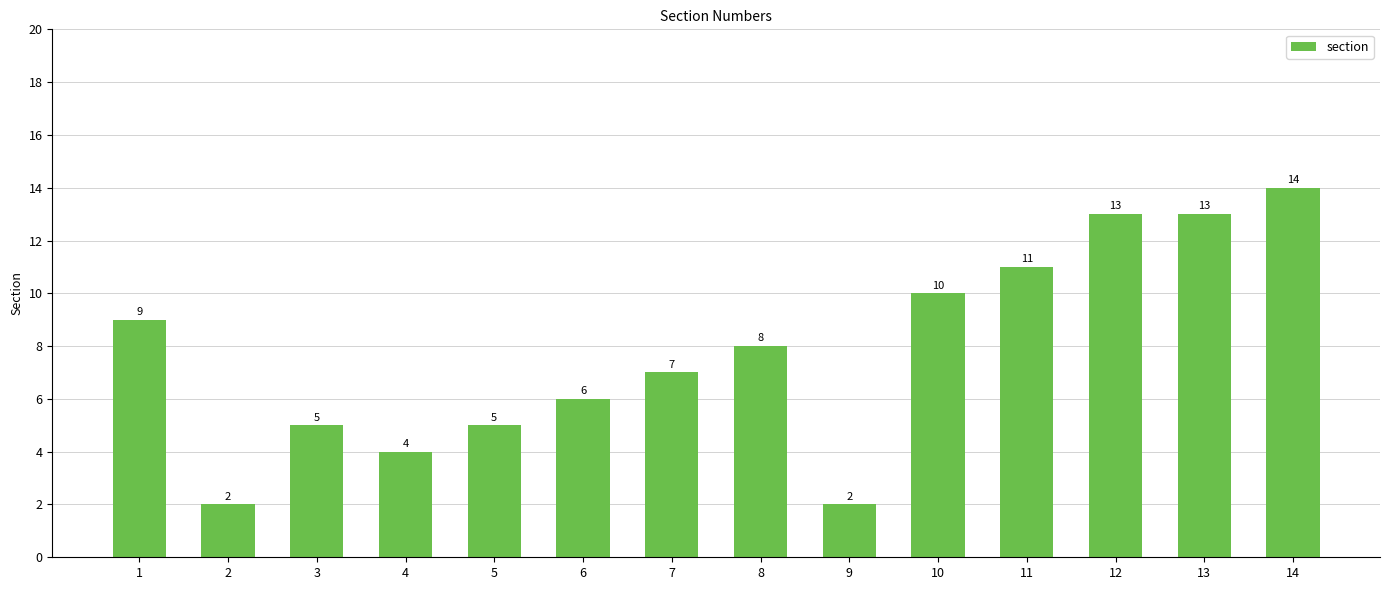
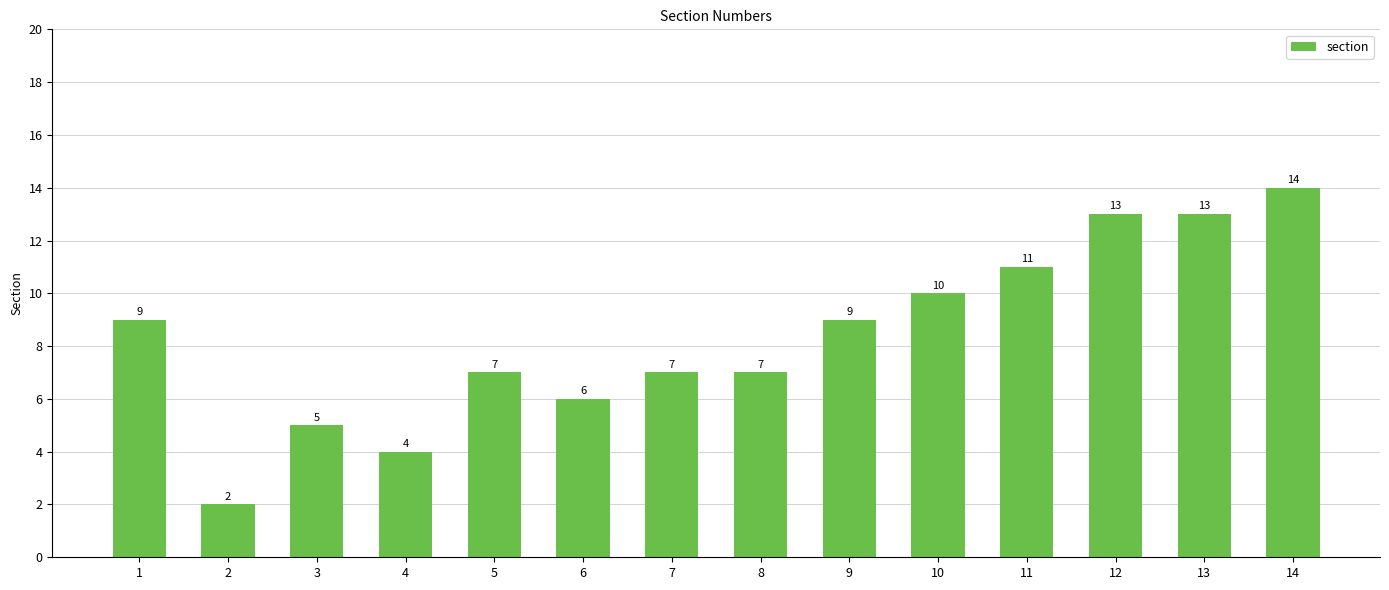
  {
    "1": 9,
    "2": 2,
    "3": 5,
    "4": 4,
-   "5": 5,
+   "5": 7,
    "6": 6,
    "7": 7,
-   "8": 8,
-   "9": 2,
+   "8": 7,
+   "9": 9,
    "10": 10,
    "11": 11,
    "12": 13,
    "13": 13,
    "14": 14
  }
